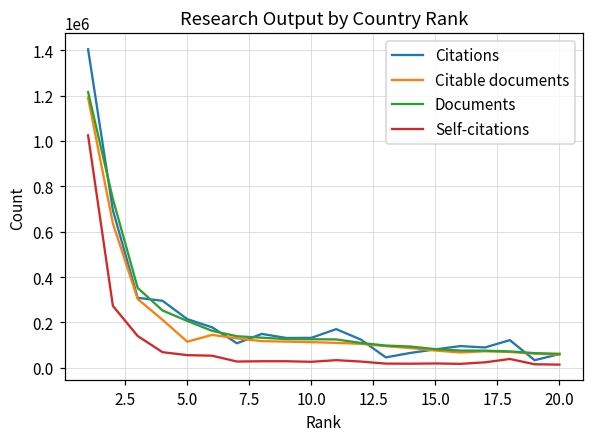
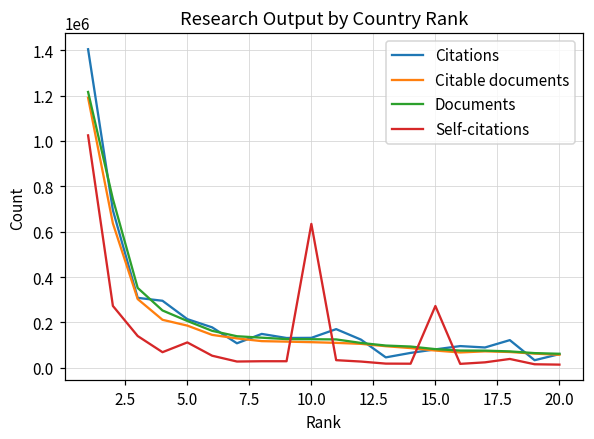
  {
    "Citable documents": {
-     "5.0": 110000,
+     "5.0": 190000,
      "10.0": 110000
    },
    "Self-citations": {
-     "5.0": 60000,
-     "10.0": 30000,
-     "15.0": 20000,
+     "5.0": 110000,
+     "10.0": 630000,
+     "15.0": 270000,
      "20.0": 10000
    }
  }
